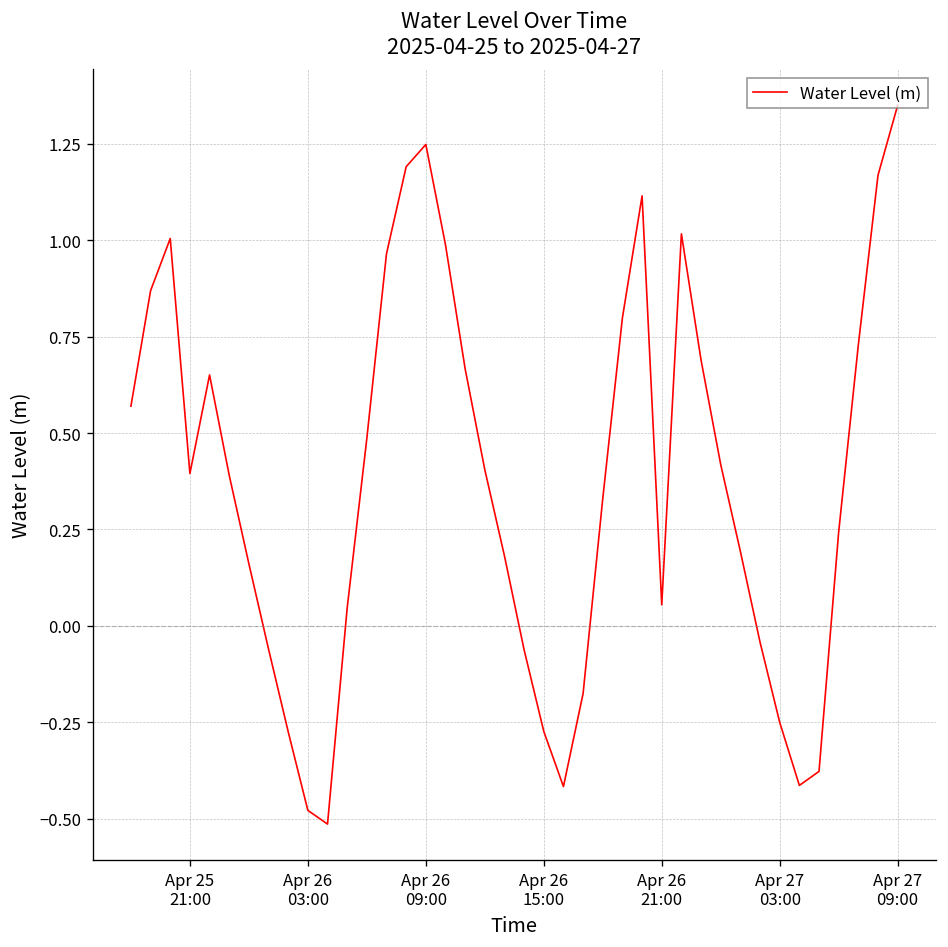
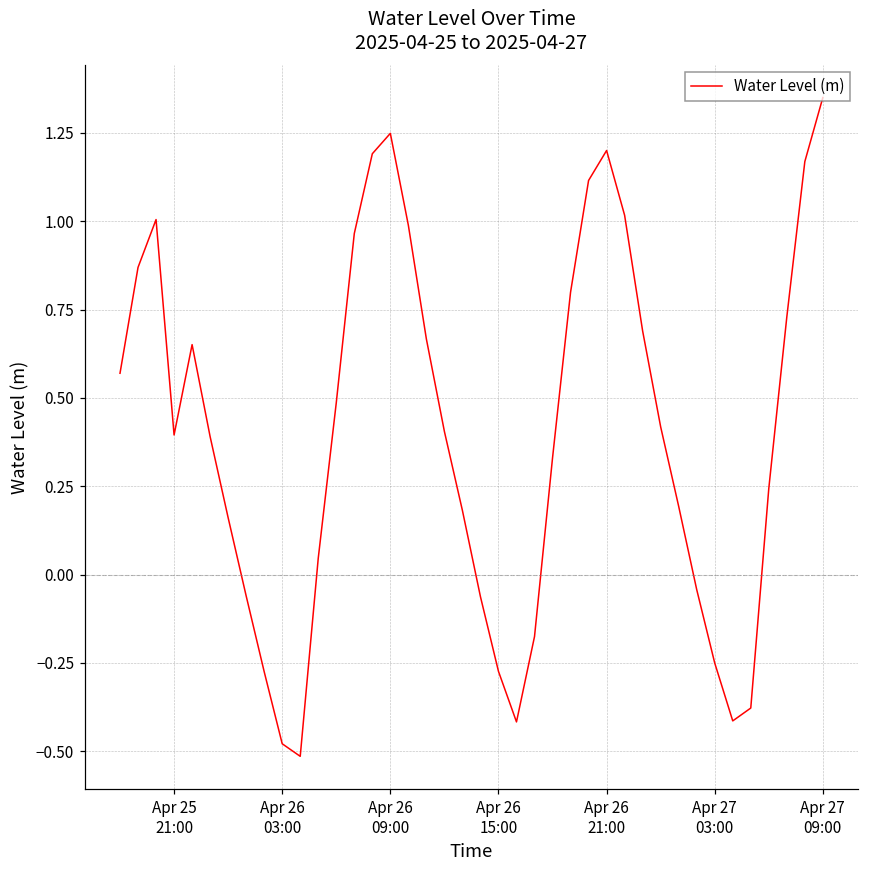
  {
    "Apr 25 21:00": 0.40,
    "Apr 26 03:00": -0.48,
    "Apr 26 09:00": 1.25,
    "Apr 26 15:00": -0.27,
-   "Apr 26 21:00": 0.05,
+   "Apr 26 21:00": 1.20,
    "Apr 27 03:00": -0.25
  }
